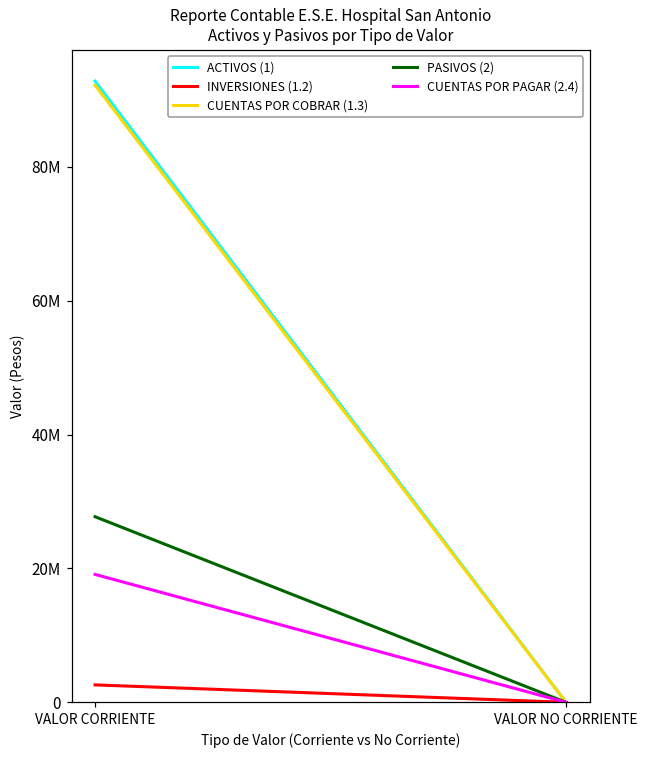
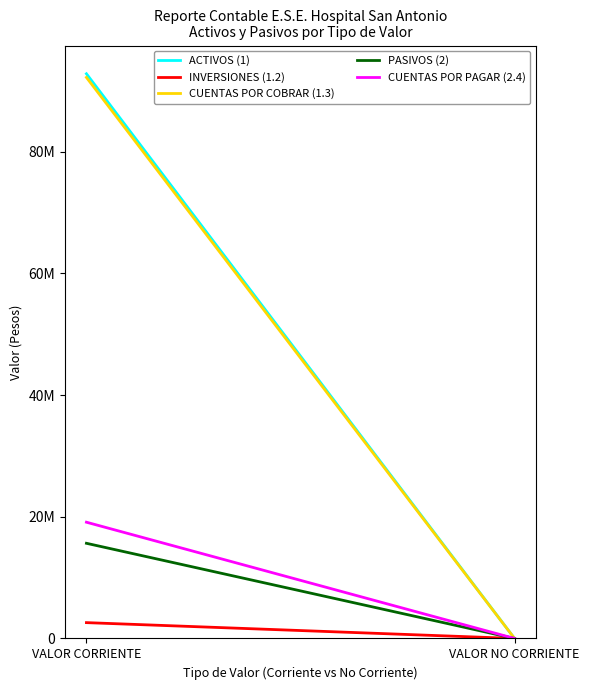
  {
    "ACTIVOS (1)": {
      "VALOR CORRIENTE": 93000000
    },
    "INVERSIONES (1.2)": {
      "VALOR CORRIENTE": 3000000
    },
    "CUENTAS POR COBRAR (1.3)": {
      "VALOR CORRIENTE": 92000000
    },
    "PASIVOS (2)": {
-     "VALOR CORRIENTE": 28000000
+     "VALOR CORRIENTE": 16000000
    },
    "CUENTAS POR PAGAR (2.4)": {
      "VALOR CORRIENTE": 19000000
    }
  }
